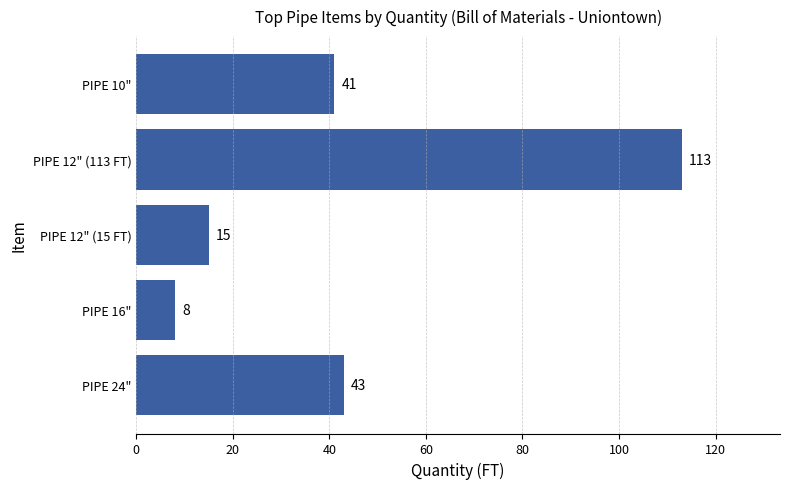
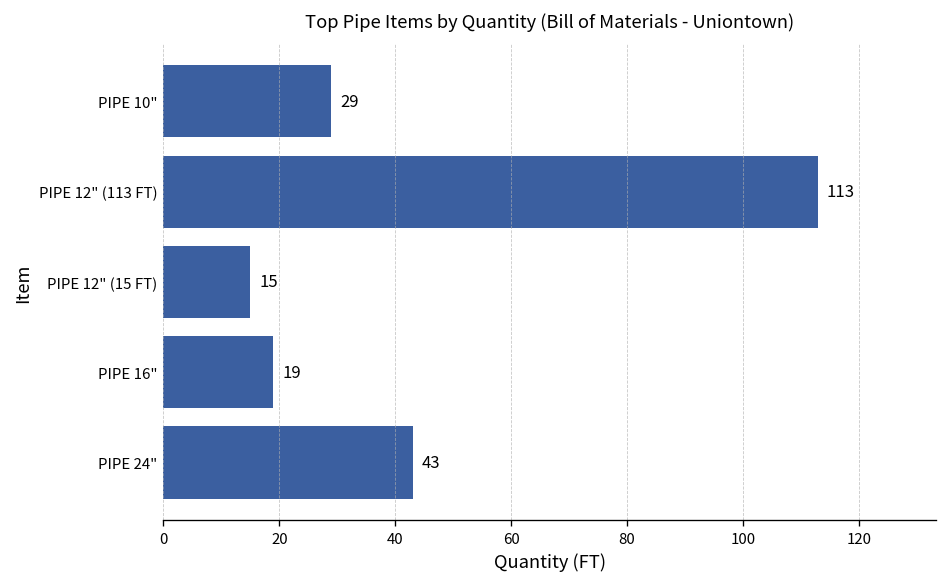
  {
-   "PIPE 10\"": 41,
+   "PIPE 10\"": 29,
    "PIPE 12\" (113 FT)": 113,
    "PIPE 12\" (15 FT)": 15,
-   "PIPE 16\"": 8,
+   "PIPE 16\"": 19,
    "PIPE 24\"": 43
  }
